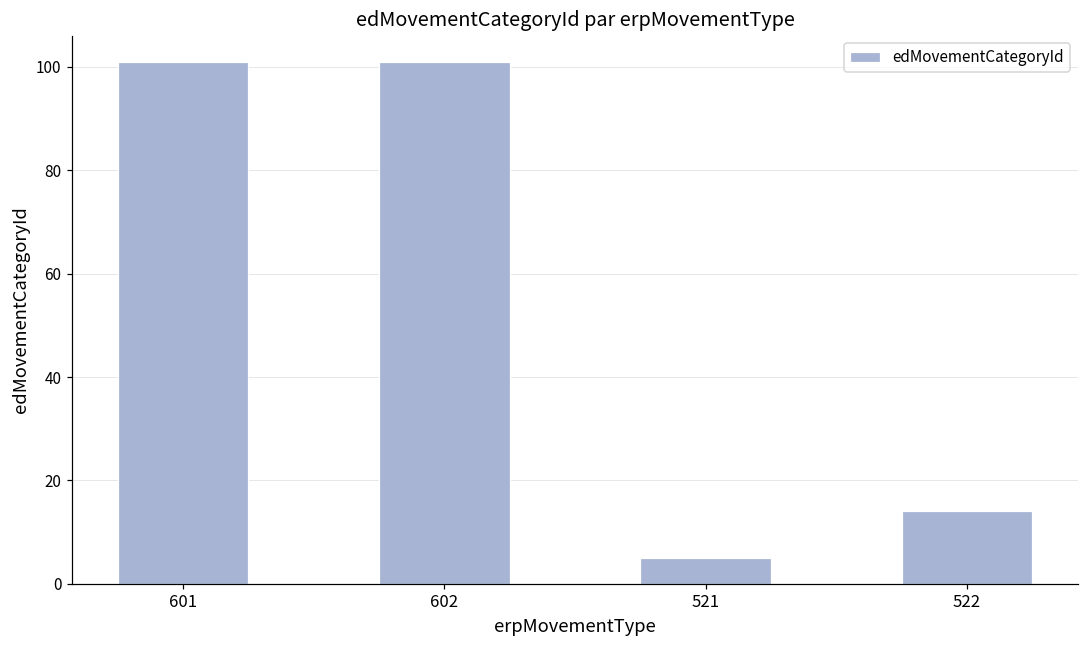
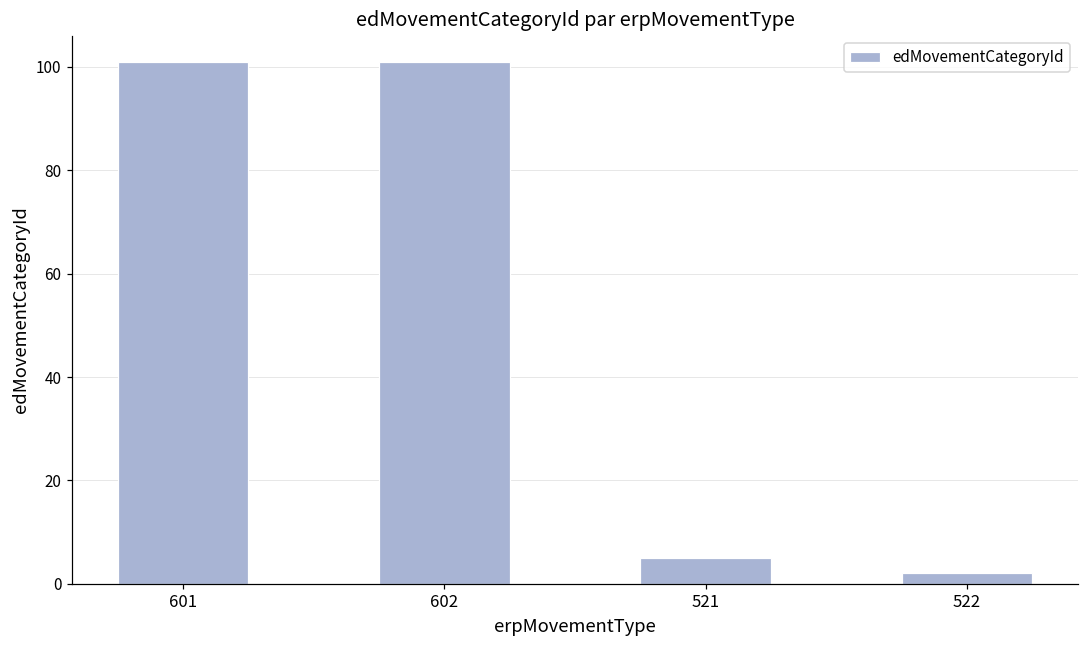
  {
    "601": 101,
    "602": 101,
    "521": 5,
-   "522": 14
+   "522": 2
  }
